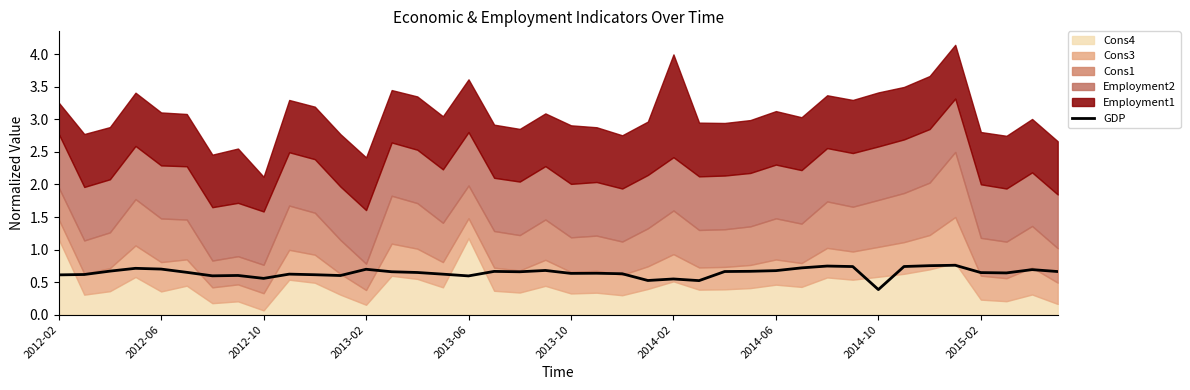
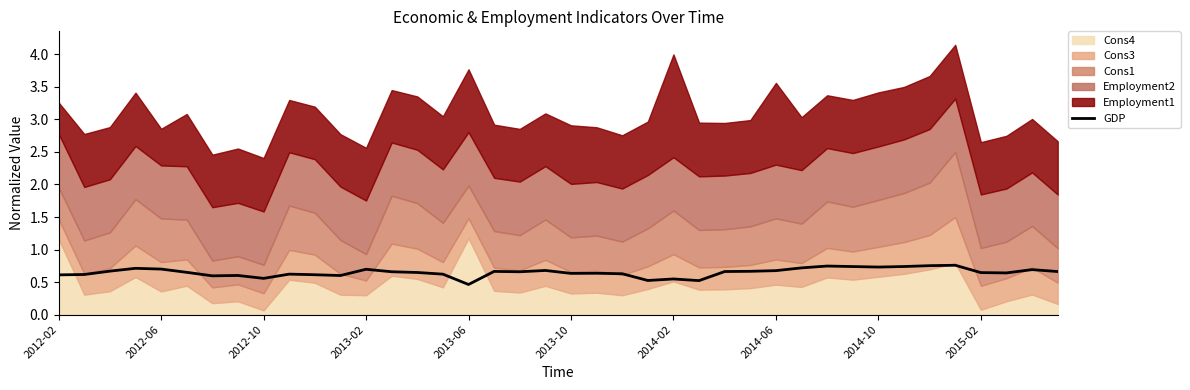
  {
    "GDP": {
      "2012-02": 0.6,
      "2012-06": 0.7,
      "2012-10": 0.6,
      "2013-02": 0.7,
-     "2013-06": 0.6,
+     "2013-06": 0.5,
      "2014-06": 0.7,
-     "2014-10": 0.4,
+     "2014-10": 0.7,
      "2015-02": 0.6
    },
    "Cons4": {
      "2012-02": 1.2,
      "2012-06": 0.4,
      "2012-10": 0.1,
-     "2013-02": 0.2,
+     "2013-02": 0.3,
      "2013-06": 1.2,
      "2013-10": 0.3,
      "2014-06": 0.5,
      "2014-10": 0.6,
-     "2015-02": 0.2
+     "2015-02": 0.1
    },
    "Employment1": {
      "2012-02": 0.5,
-     "2012-06": 0.8,
-     "2012-10": 0.5,
+     "2012-06": 0.6,
+     "2012-10": 0.8,
      "2013-02": 0.8,
-     "2013-06": 0.8,
+     "2013-06": 1.0,
      "2013-10": 0.9,
      "2014-02": 1.6,
-     "2014-06": 0.8,
+     "2014-06": 1.3,
      "2014-10": 0.8,
      "2015-02": 0.8
    }
  }
